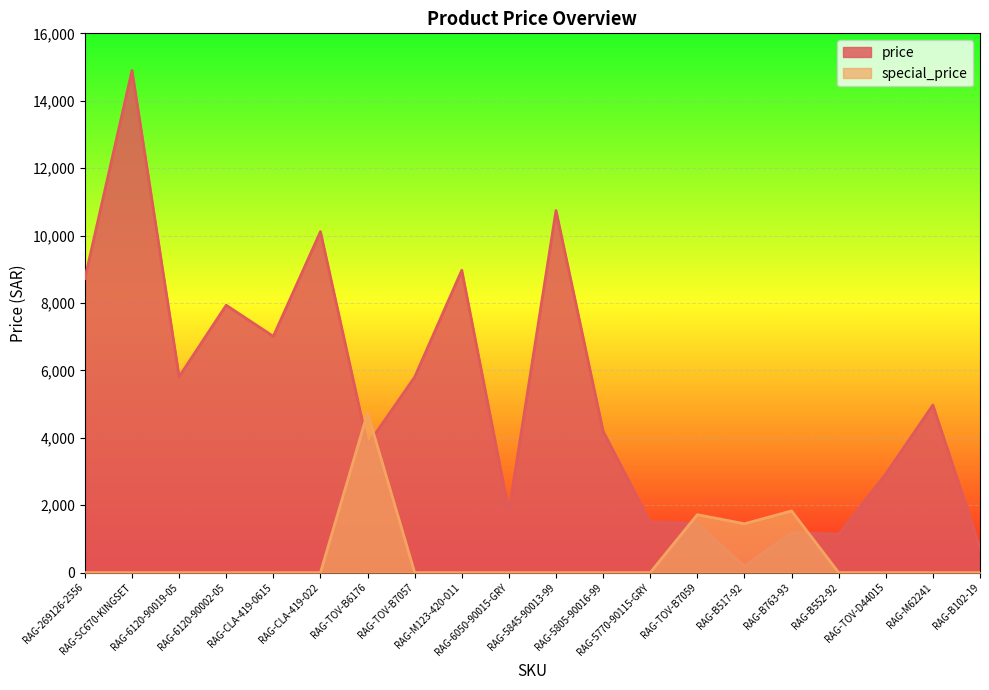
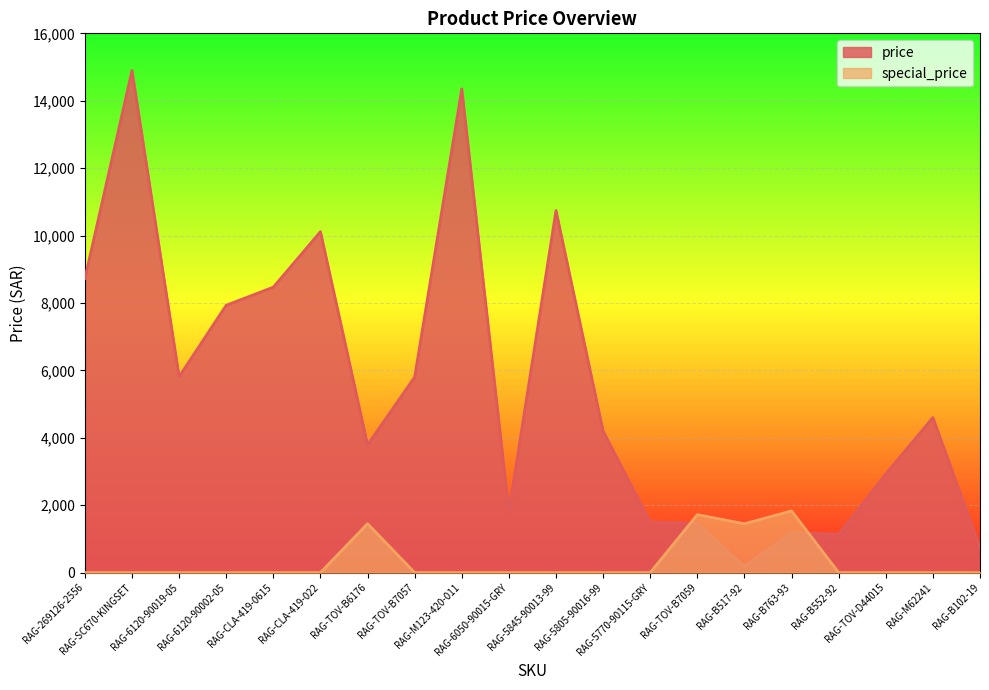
  {
    "price": {
      "RAG-269126-2556": "8,700",
      "RAG-SC670-KINGSET": "14,900",
      "RAG-6120-90019-05": "5,800",
      "RAG-6120-90002-05": "7,900",
-     "RAG-CLA-419-0615": "7,000",
+     "RAG-CLA-419-0615": "8,500",
      "RAG-CLA-419-022": "10,100",
      "RAG-TOV-B6176": "3,800",
      "RAG-TOV-B7057": "5,800",
-     "RAG-M123-420-011": "9,000",
+     "RAG-M123-420-011": "14,400",
      "RAG-6050-90015-GRY": "1,800",
      "RAG-5845-90013-99": "10,700",
      "RAG-5805-90016-99": "4,200",
      "RAG-5770-90115-GRY": "1,500",
      "RAG-TOV-B7059": "1,500",
      "RAG-B517-92": "200",
      "RAG-B763-93": "1,200",
      "RAG-B552-92": "1,100",
      "RAG-TOV-D44015": "2,900",
-     "RAG-M62241": "5,000",
+     "RAG-M62241": "4,600",
      "RAG-B102-19": "700"
    },
    "special_price": {
      "RAG-269126-2556": "0",
      "RAG-SC670-KINGSET": "0",
      "RAG-6120-90019-05": "0",
      "RAG-6120-90002-05": "0",
      "RAG-CLA-419-0615": "0",
      "RAG-CLA-419-022": "0",
-     "RAG-TOV-B6176": "4,700",
+     "RAG-TOV-B6176": "1,500",
      "RAG-TOV-B7057": "0",
      "RAG-M123-420-011": "0",
      "RAG-6050-90015-GRY": "0",
      "RAG-5845-90013-99": "0",
      "RAG-5805-90016-99": "0",
      "RAG-5770-90115-GRY": "0",
      "RAG-TOV-B7059": "1,700",
      "RAG-B517-92": "1,400",
      "RAG-B763-93": "1,800",
      "RAG-B552-92": "0",
      "RAG-TOV-D44015": "0",
      "RAG-M62241": "0",
      "RAG-B102-19": "0"
    }
  }
